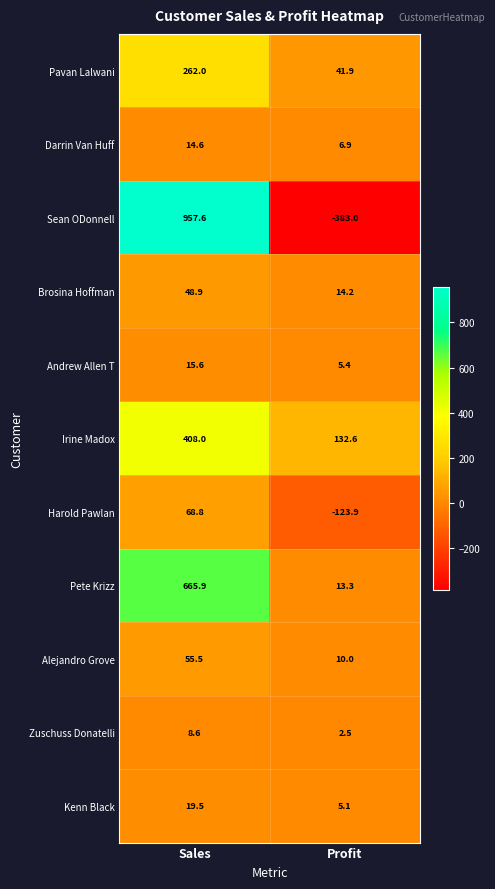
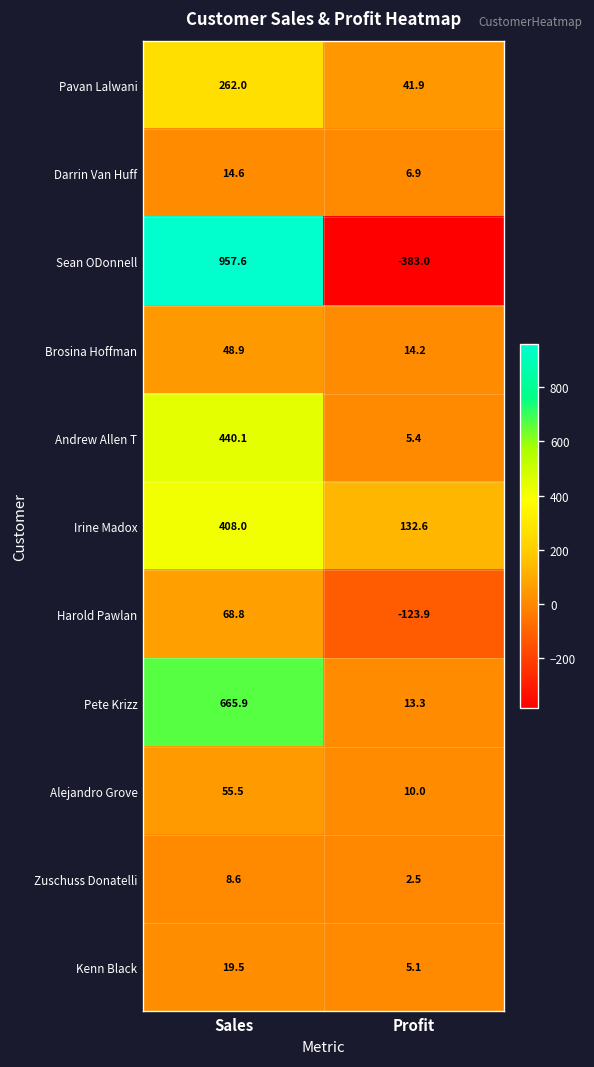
  {
    "Pavan Lalwani": {
      "Sales": 262.0,
      "Profit": 41.9
    },
    "Darrin Van Huff": {
      "Sales": 14.6,
      "Profit": 6.9
    },
    "Sean ODonnell": {
      "Sales": 957.6,
      "Profit": -383.0
    },
    "Brosina Hoffman": {
      "Sales": 48.9,
      "Profit": 14.2
    },
    "Andrew Allen T": {
-     "Sales": 15.6,
+     "Sales": 440.1,
      "Profit": 5.4
    },
    "Irine Madox": {
      "Sales": 408.0,
      "Profit": 132.6
    },
    "Harold Pawlan": {
      "Sales": 68.8,
      "Profit": -123.9
    },
    "Pete Krizz": {
      "Sales": 665.9,
      "Profit": 13.3
    },
    "Alejandro Grove": {
      "Sales": 55.5,
      "Profit": 10.0
    },
    "Zuschuss Donatelli": {
      "Sales": 8.6,
      "Profit": 2.5
    },
    "Kenn Black": {
      "Sales": 19.5,
      "Profit": 5.1
    }
  }
